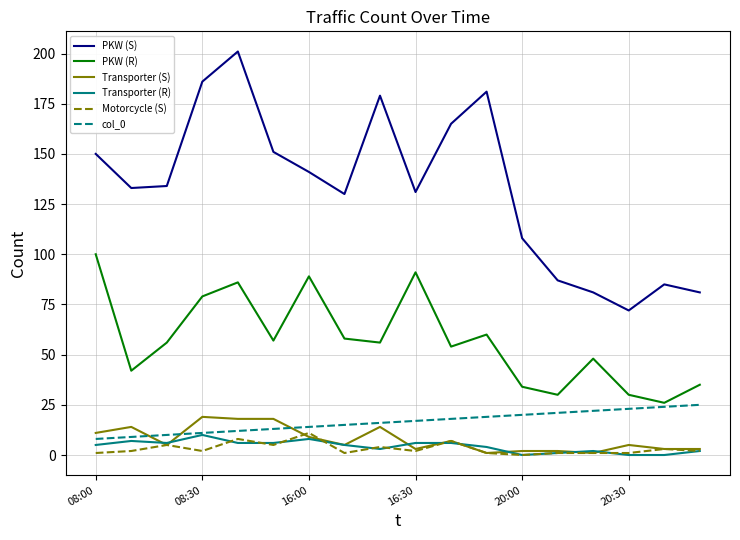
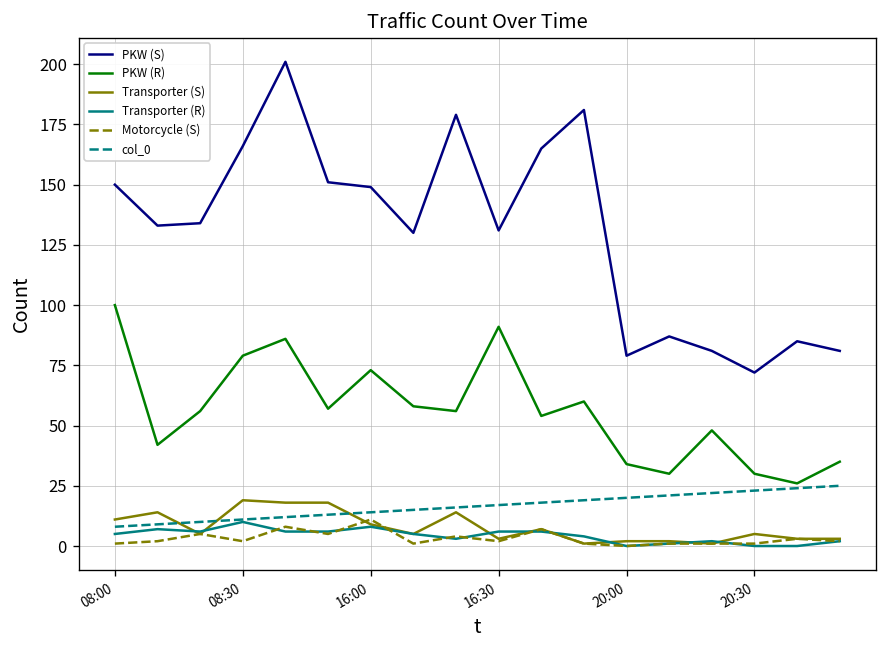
  {
    "PKW (S)": {
      "08:00": 150,
-     "08:30": 186,
-     "16:00": 141,
+     "08:30": 166,
+     "16:00": 149,
      "16:30": 131,
-     "20:00": 108,
+     "20:00": 79,
      "20:30": 72
    },
    "PKW (R)": {
      "08:00": 100,
      "08:30": 79,
-     "16:00": 89,
+     "16:00": 73,
      "16:30": 91,
      "20:00": 34,
      "20:30": 30
    }
  }
